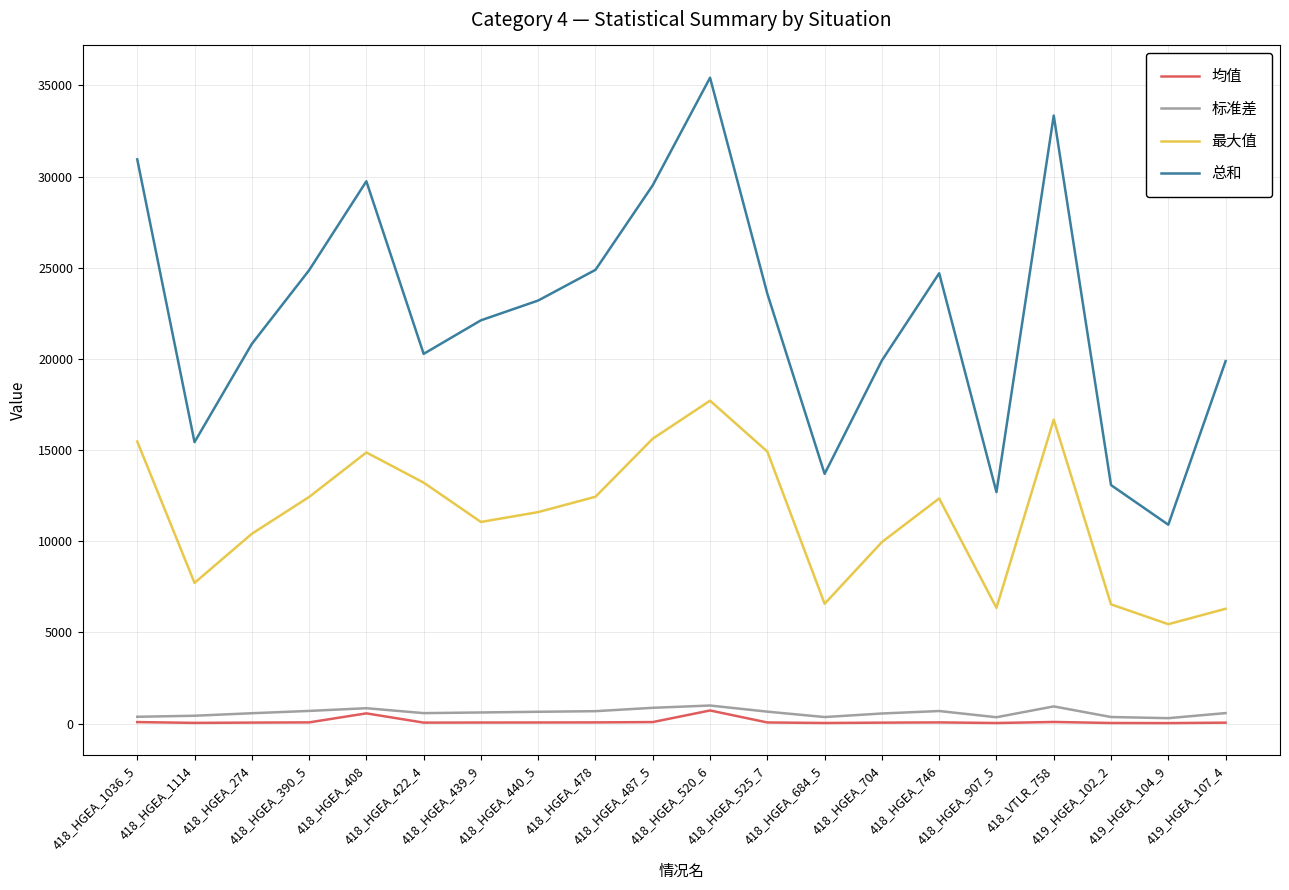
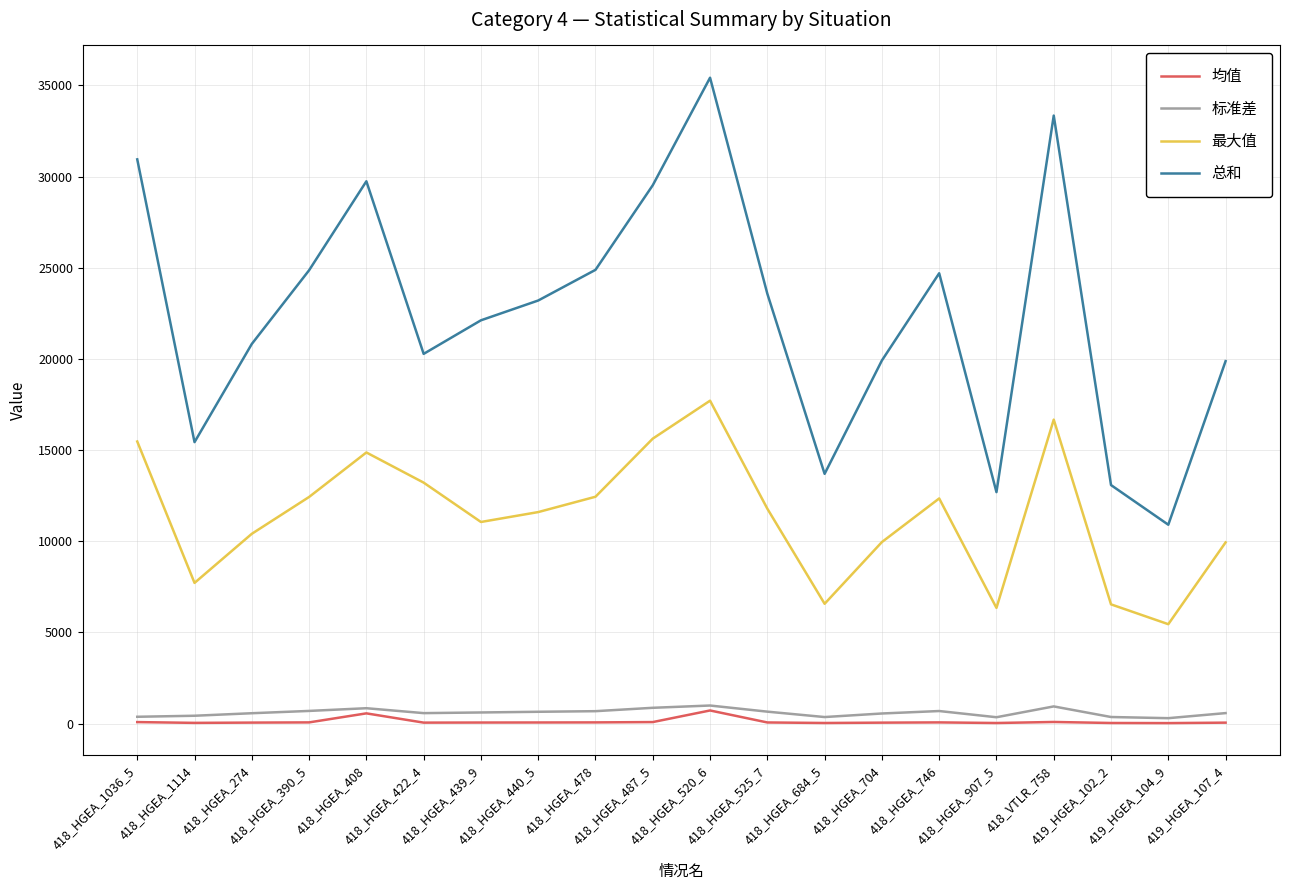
  {
    "均值": {
      "418_HGEA_1036_5": 100,
      "418_HGEA_1114": 0,
      "418_HGEA_274": 100,
      "418_HGEA_390_5": 100,
      "418_HGEA_408": 600,
      "418_HGEA_422_4": 100,
      "418_HGEA_439_9": 100,
      "418_HGEA_440_5": 100,
      "418_HGEA_478": 100,
      "418_HGEA_487_5": 100,
      "418_HGEA_520_6": 700,
      "418_HGEA_525_7": 100,
      "418_HGEA_684_5": 0,
      "418_HGEA_704": 100,
      "418_HGEA_746": 100,
      "418_HGEA_907_5": 0,
      "418_VTLR_758": 100,
      "419_HGEA_102_2": 0,
      "419_HGEA_104_9": 0,
      "419_HGEA_107_4": 100
    },
    "标准差": {
      "418_HGEA_1036_5": 400,
      "418_HGEA_1114": 400,
      "418_HGEA_274": 600,
      "418_HGEA_390_5": 700,
      "418_HGEA_408": 800,
      "418_HGEA_422_4": 600,
      "418_HGEA_439_9": 600,
      "418_HGEA_440_5": 700,
      "418_HGEA_478": 700,
      "418_HGEA_487_5": 900,
      "418_HGEA_520_6": 1000,
      "418_HGEA_525_7": 700,
      "418_HGEA_684_5": 400,
      "418_HGEA_704": 600,
      "418_HGEA_746": 700,
      "418_HGEA_907_5": 400,
      "418_VTLR_758": 900,
      "419_HGEA_102_2": 400,
      "419_HGEA_104_9": 300,
      "419_HGEA_107_4": 600
    },
    "最大值": {
      "418_HGEA_1036_5": 15500,
      "418_HGEA_1114": 7700,
      "418_HGEA_274": 10400,
      "418_HGEA_390_5": 12400,
      "418_HGEA_408": 14900,
      "418_HGEA_422_4": 13200,
      "418_HGEA_439_9": 11100,
      "418_HGEA_440_5": 11600,
      "418_HGEA_478": 12400,
      "418_HGEA_487_5": 15600,
      "418_HGEA_520_6": 17700,
-     "418_HGEA_525_7": 14900,
+     "418_HGEA_525_7": 11800,
      "418_HGEA_684_5": 6600,
      "418_HGEA_704": 10000,
      "418_HGEA_746": 12300,
      "418_HGEA_907_5": 6300,
      "418_VTLR_758": 16700,
      "419_HGEA_102_2": 6500,
      "419_HGEA_104_9": 5500,
-     "419_HGEA_107_4": 6300
+     "419_HGEA_107_4": 9900
    },
    "总和": {
      "418_HGEA_1036_5": 30900,
      "418_HGEA_1114": 15400,
      "418_HGEA_274": 20800,
      "418_HGEA_390_5": 24900,
      "418_HGEA_408": 29700,
      "418_HGEA_422_4": 20300,
      "418_HGEA_439_9": 22100,
      "418_HGEA_440_5": 23200,
      "418_HGEA_478": 24900,
      "418_HGEA_487_5": 29500,
      "418_HGEA_520_6": 35400,
      "418_HGEA_525_7": 23600,
      "418_HGEA_684_5": 13700,
      "418_HGEA_704": 19900,
      "418_HGEA_746": 24700,
      "418_HGEA_907_5": 12700,
      "418_VTLR_758": 33300,
      "419_HGEA_102_2": 13100,
      "419_HGEA_104_9": 10900,
      "419_HGEA_107_4": 19900
    }
  }
